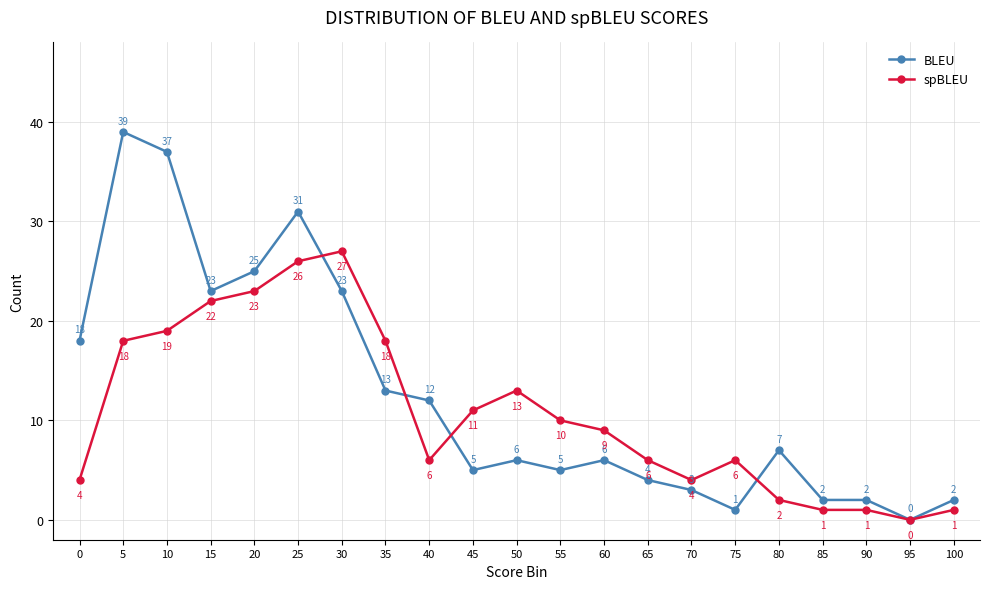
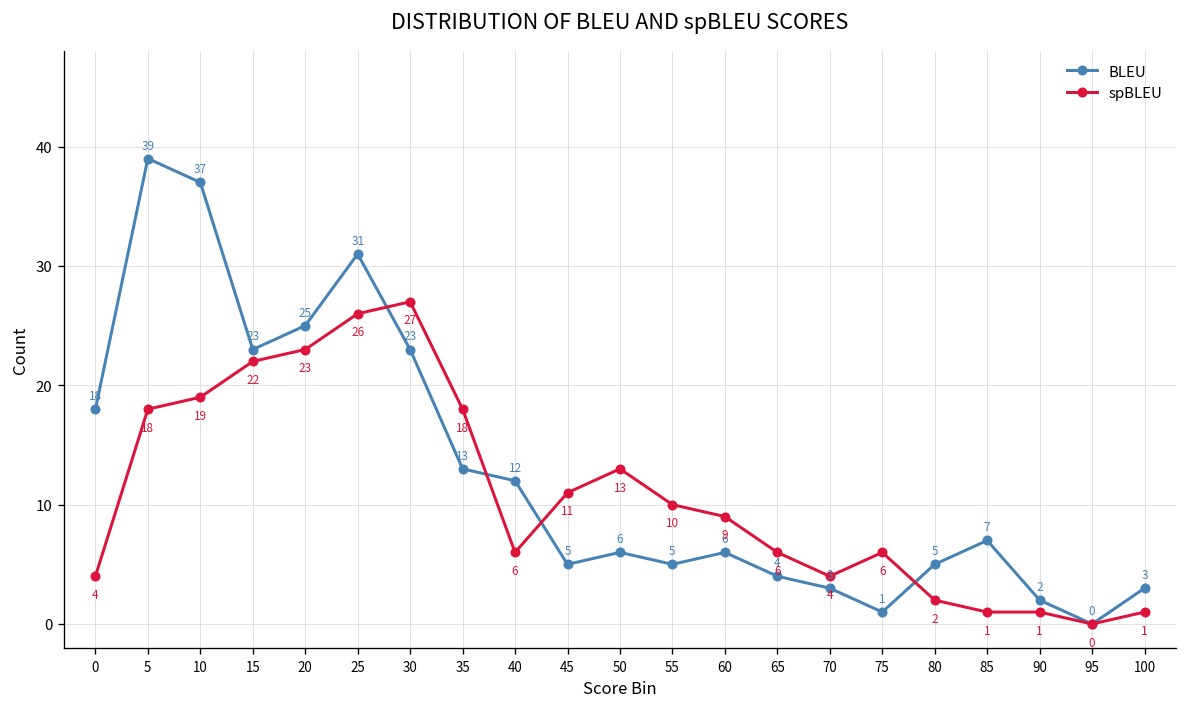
  {
    "BLEU": {
      "0": 18,
      "5": 39,
      "10": 37,
      "15": 23,
      "20": 25,
      "25": 31,
      "30": 23,
      "35": 13,
      "40": 12,
      "45": 5,
      "50": 6,
      "55": 5,
      "75": 1,
-     "80": 7,
-     "85": 2,
+     "80": 5,
+     "85": 7,
      "90": 2,
-     "100": 2
+     "100": 3
    },
    "spBLEU": {
      "0": 4,
      "5": 18,
      "10": 19,
      "15": 22,
      "20": 23,
      "25": 26,
      "30": 27,
      "35": 18,
      "40": 6,
      "45": 11,
      "50": 13,
      "55": 10,
      "75": 6,
      "80": 2,
      "85": 1,
      "90": 1,
      "100": 1
    }
  }
